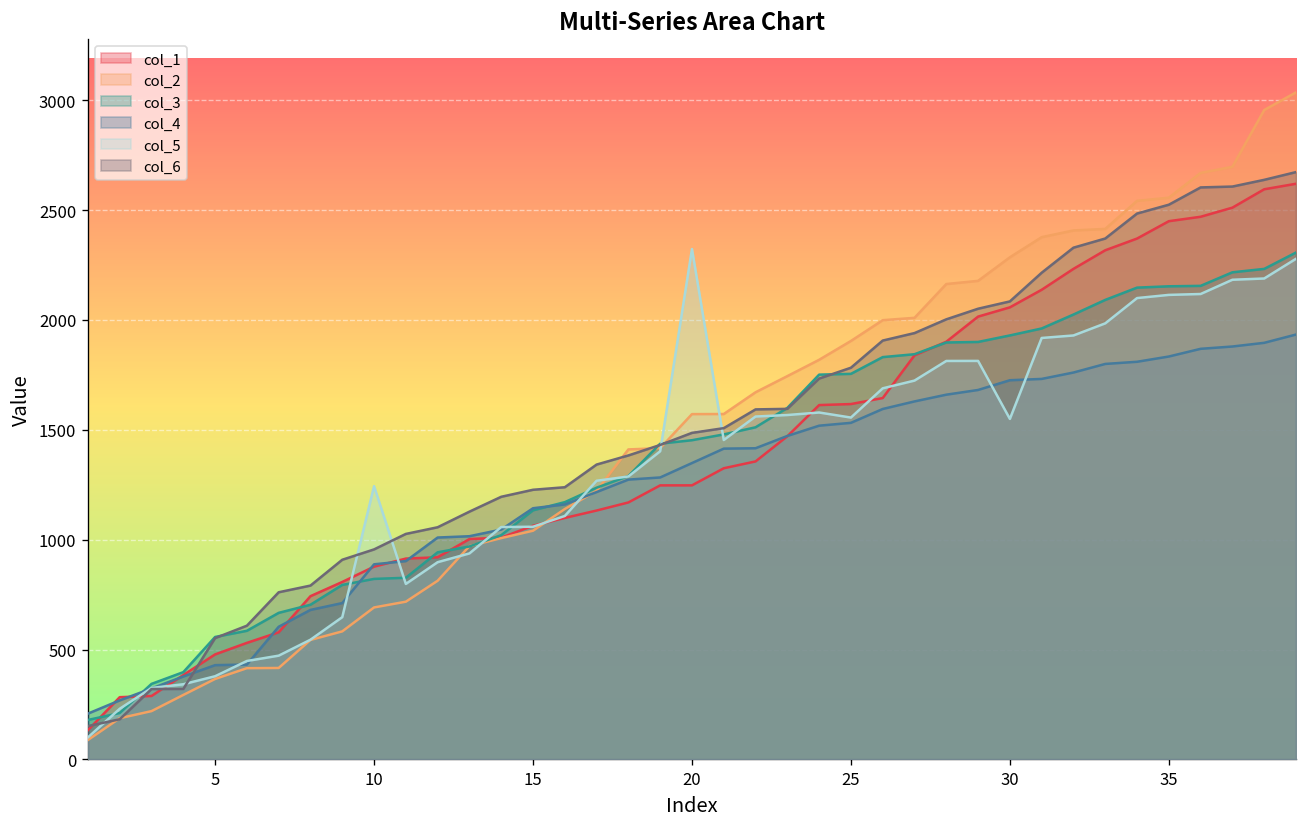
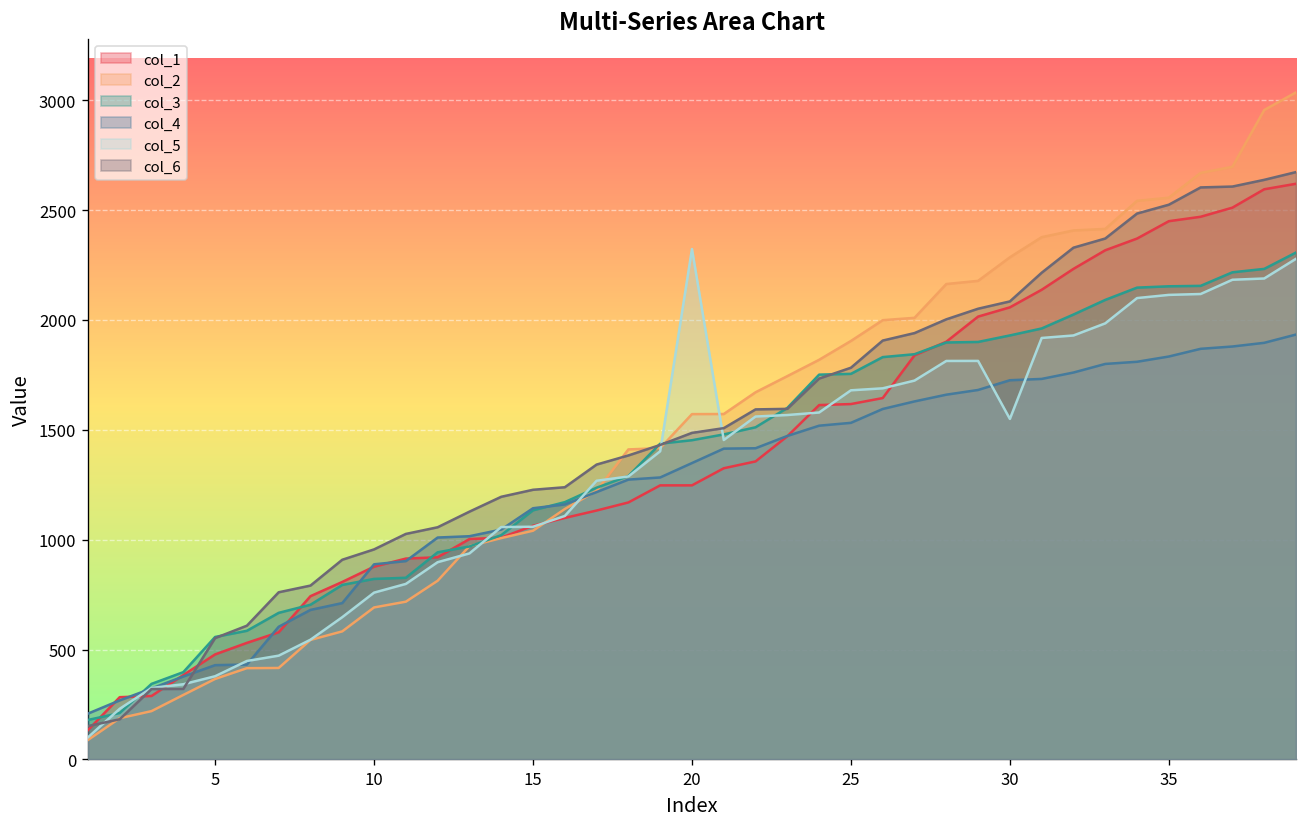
  {
    "col_5": {
-     "10": 1240,
+     "10": 760,
      "20": 2320,
-     "25": 1560,
+     "25": 1680,
      "30": 1550,
      "35": 2110
    }
  }
